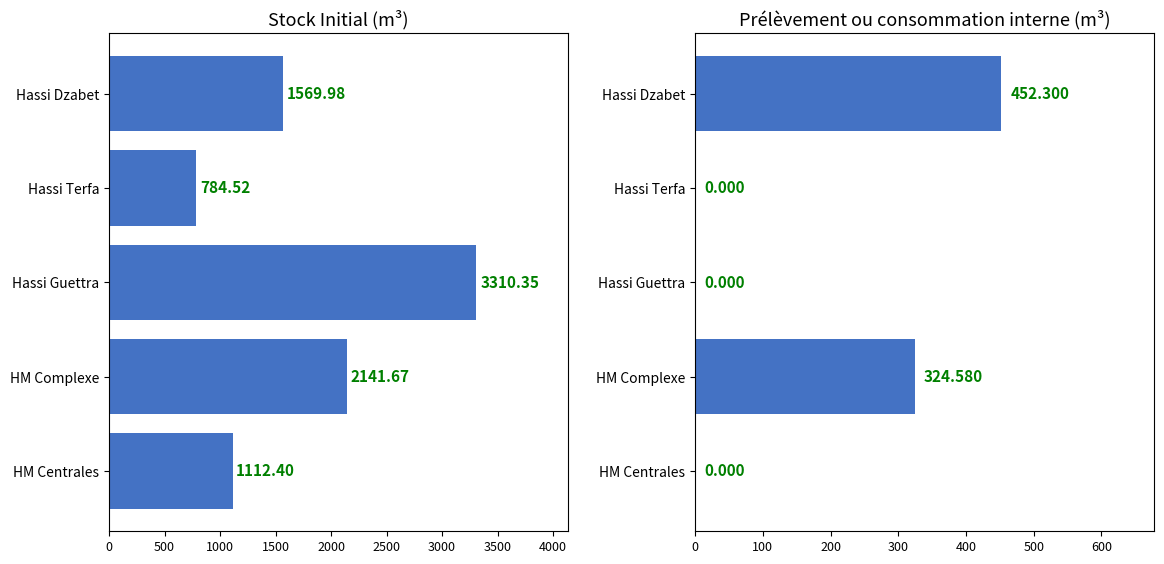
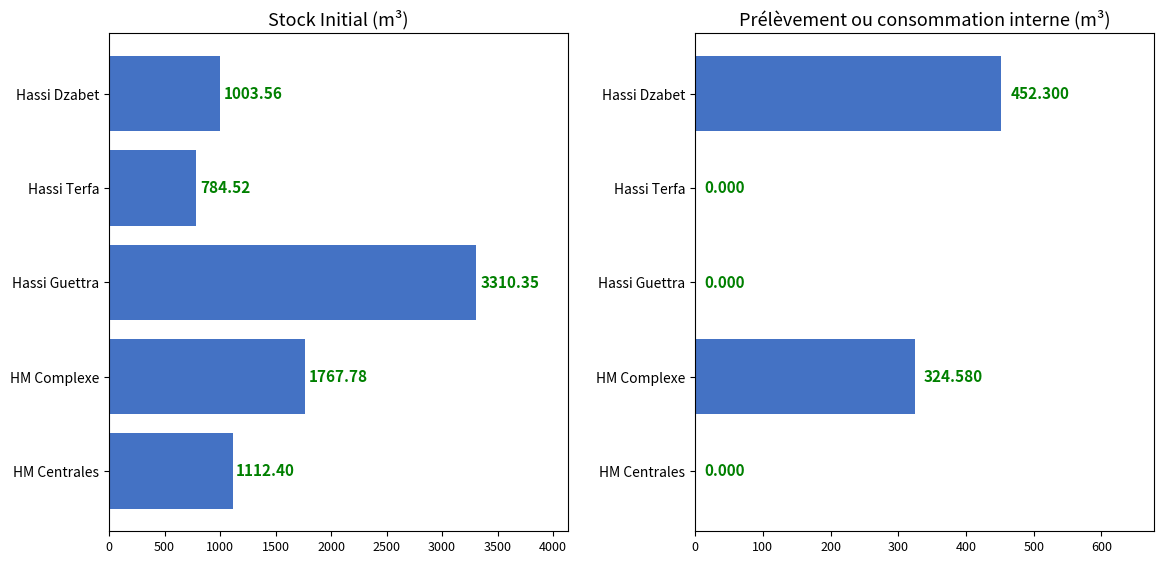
  {
    "Stock Initial (m³)": {
-     "Hassi Dzabet": 1569.98,
+     "Hassi Dzabet": 1003.56,
      "Hassi Terfa": 784.52,
      "Hassi Guettra": 3310.35,
-     "HM Complexe": 2141.67,
+     "HM Complexe": 1767.78,
      "HM Centrales": 1112.40
    },
    "Prélèvement ou consommation interne (m³)": {
      "Hassi Dzabet": 452.300,
      "Hassi Terfa": 0.000,
      "Hassi Guettra": 0.000,
      "HM Complexe": 324.580,
      "HM Centrales": 0.000
    }
  }
